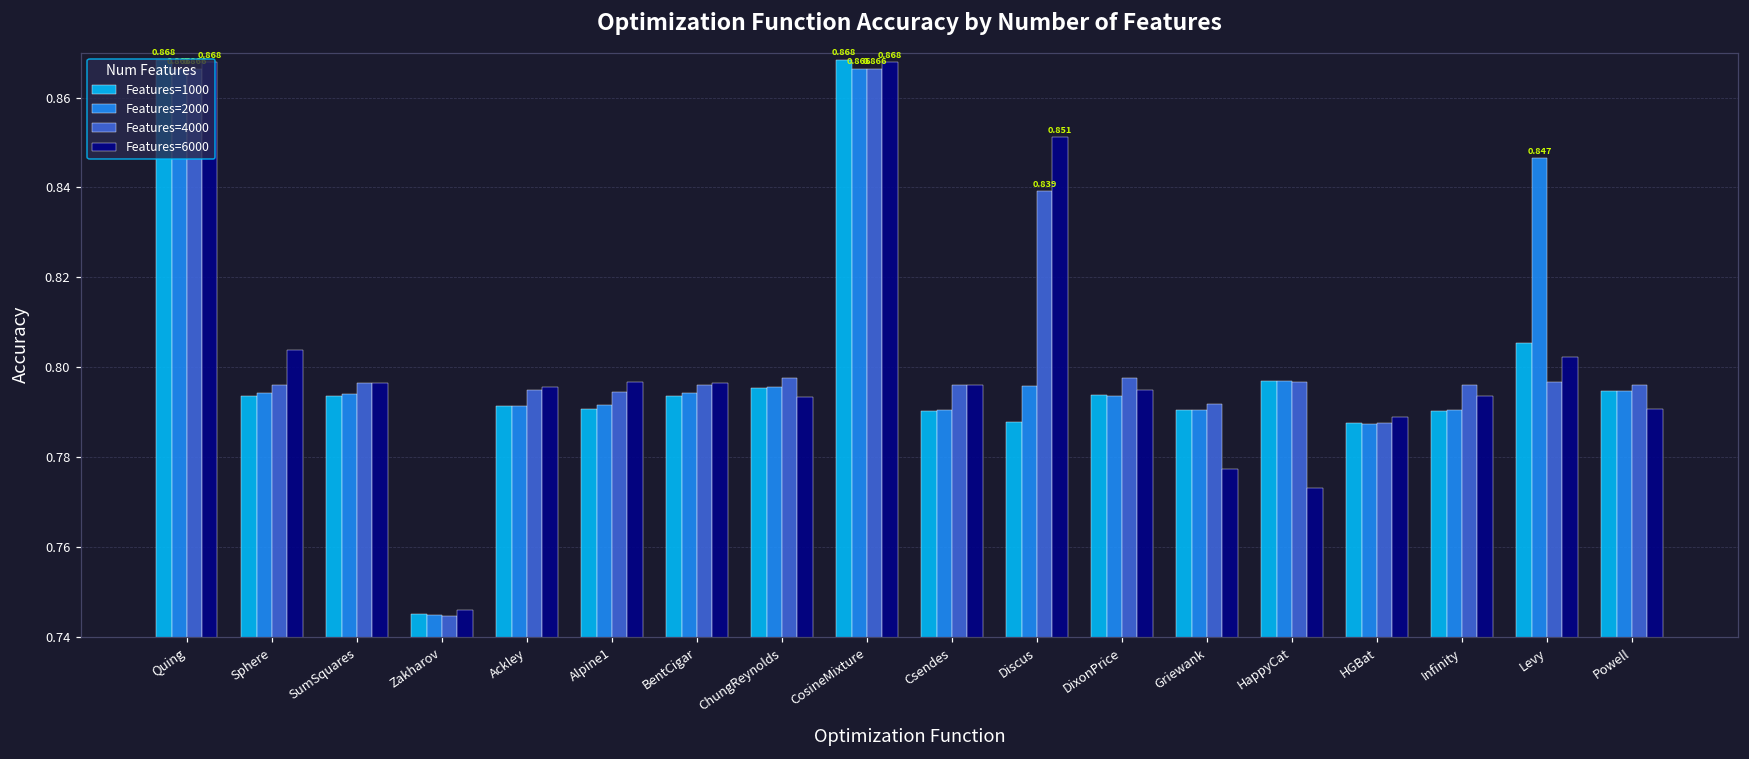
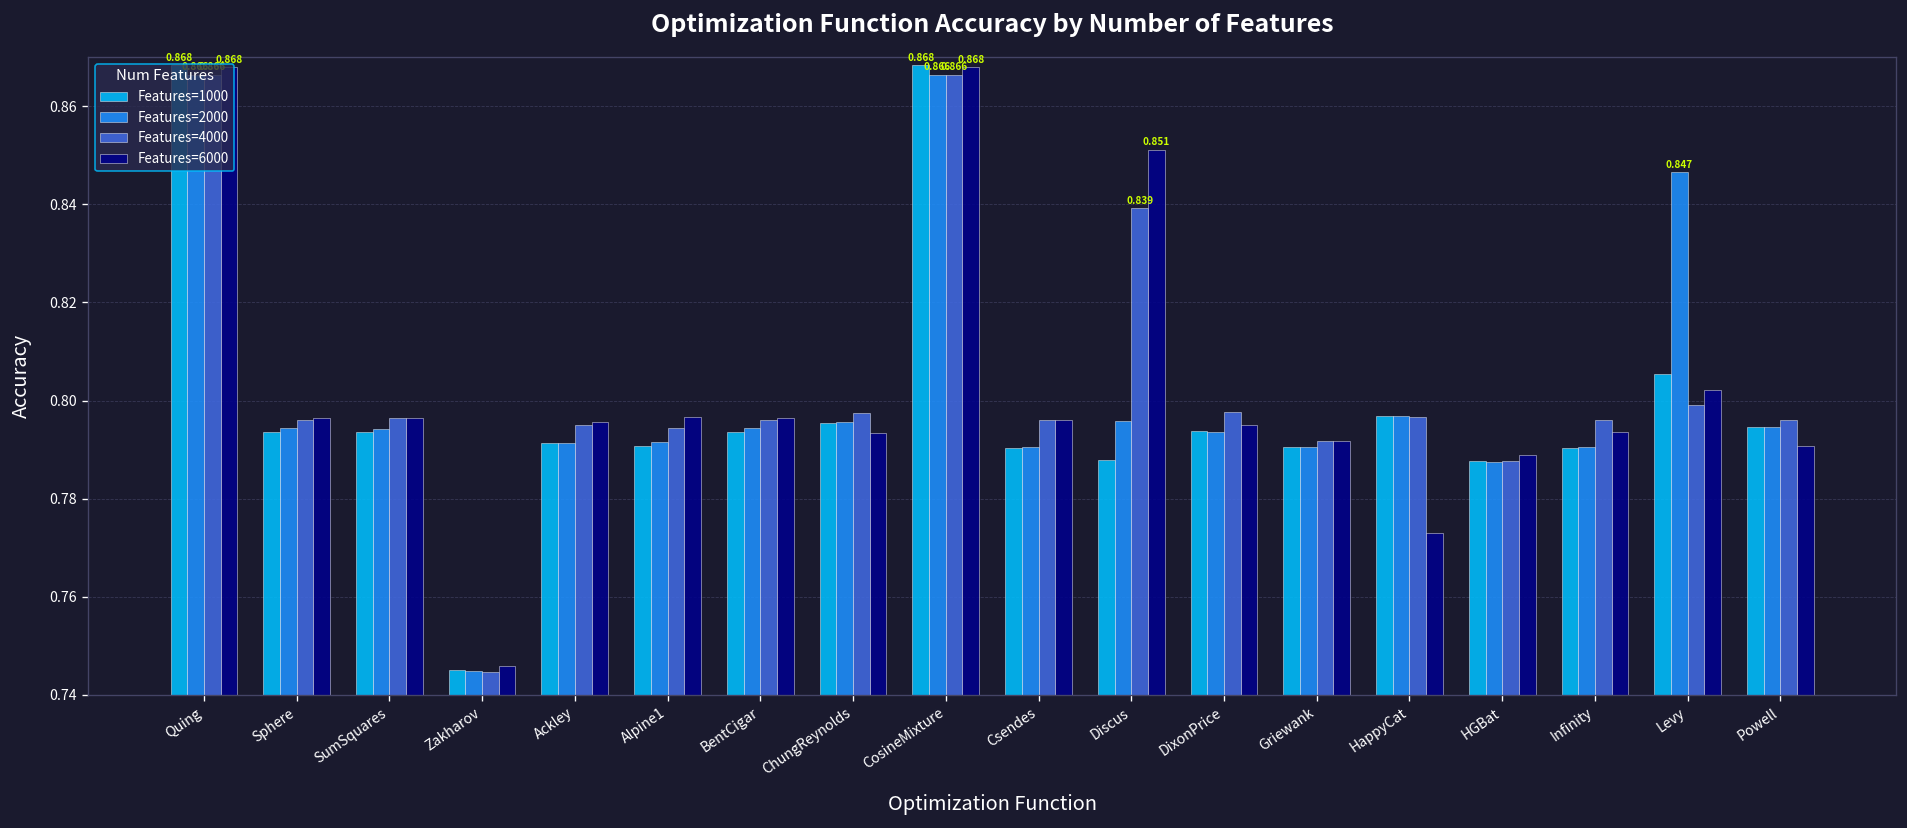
  {
    "Features=4000": {
      "Sphere": 0.796,
      "SumSquares": 0.796,
      "Zakharov": 0.745,
      "Ackley": 0.795,
      "Alpine1": 0.794,
      "BentCigar": 0.796,
      "ChungReynolds": 0.797,
      "Csendes": 0.796,
      "DixonPrice": 0.798,
      "Griewank": 0.792,
      "HappyCat": 0.797,
      "HGBat": 0.788,
      "Infinity": 0.796,
-     "Levy": 0.797,
+     "Levy": 0.799,
      "Powell": 0.796
    },
    "Features=6000": {
-     "Sphere": 0.804,
+     "Sphere": 0.796,
      "SumSquares": 0.796,
      "Zakharov": 0.746,
      "Ackley": 0.796,
      "Alpine1": 0.797,
      "BentCigar": 0.796,
      "ChungReynolds": 0.793,
      "Csendes": 0.796,
      "DixonPrice": 0.795,
-     "Griewank": 0.777,
+     "Griewank": 0.792,
      "HappyCat": 0.773,
      "HGBat": 0.789,
      "Infinity": 0.793,
      "Levy": 0.802,
      "Powell": 0.791
    }
  }
